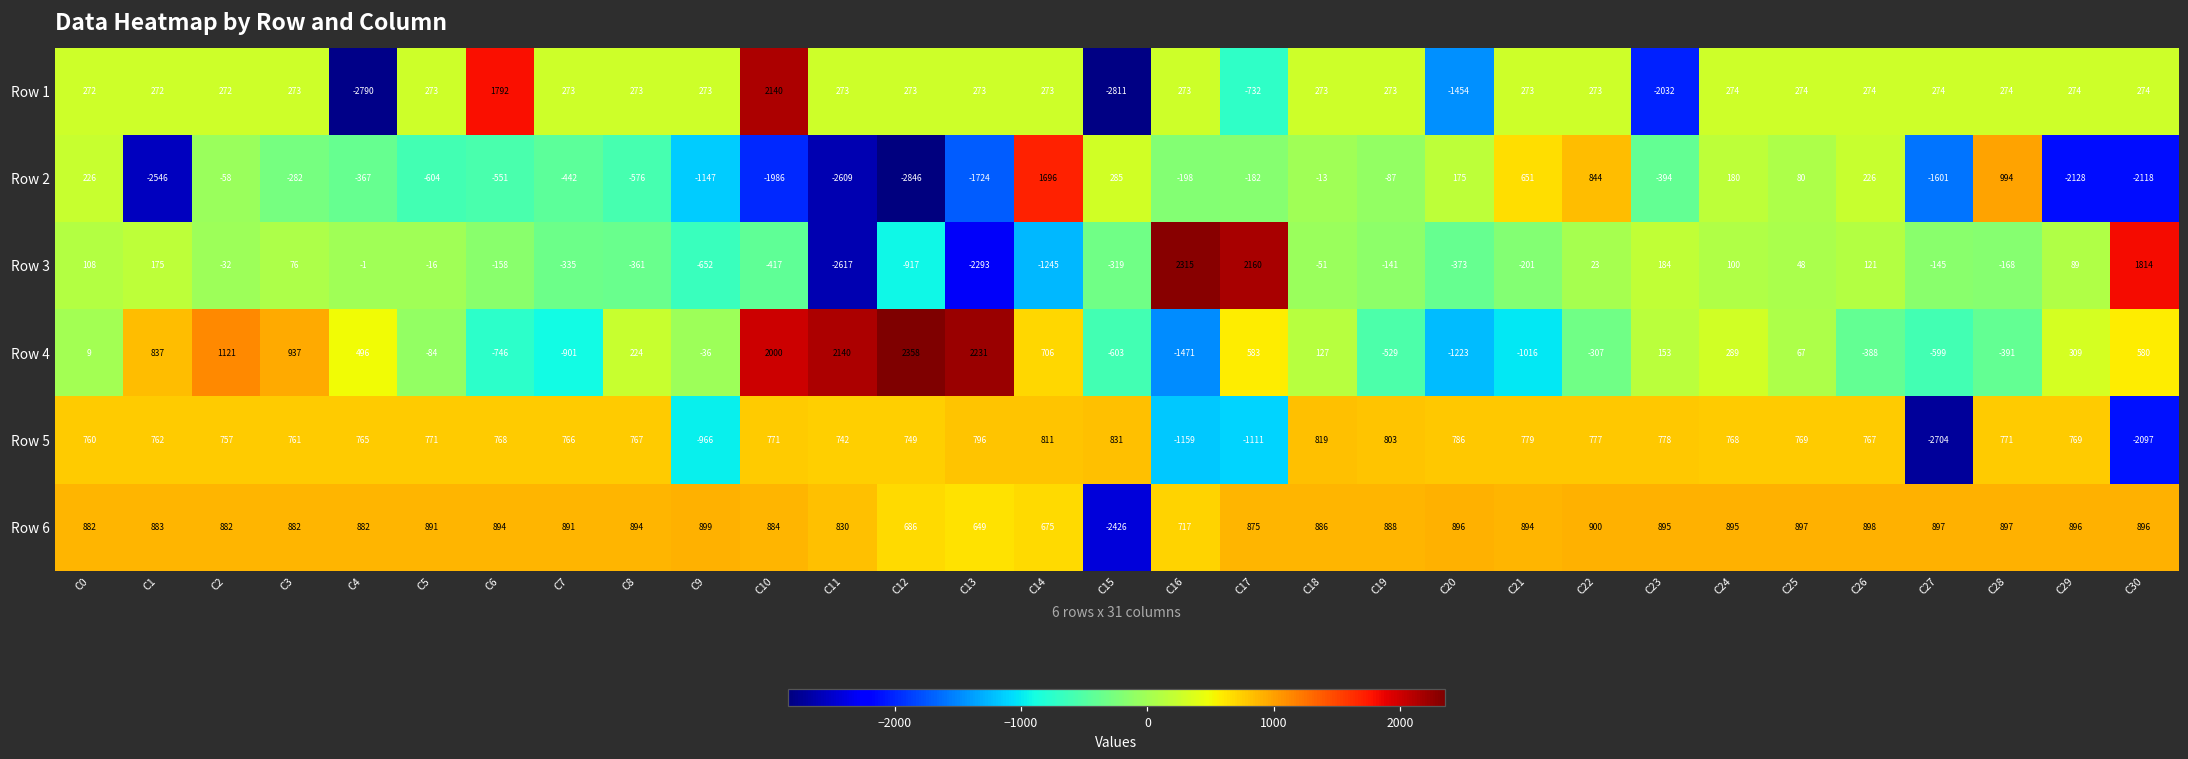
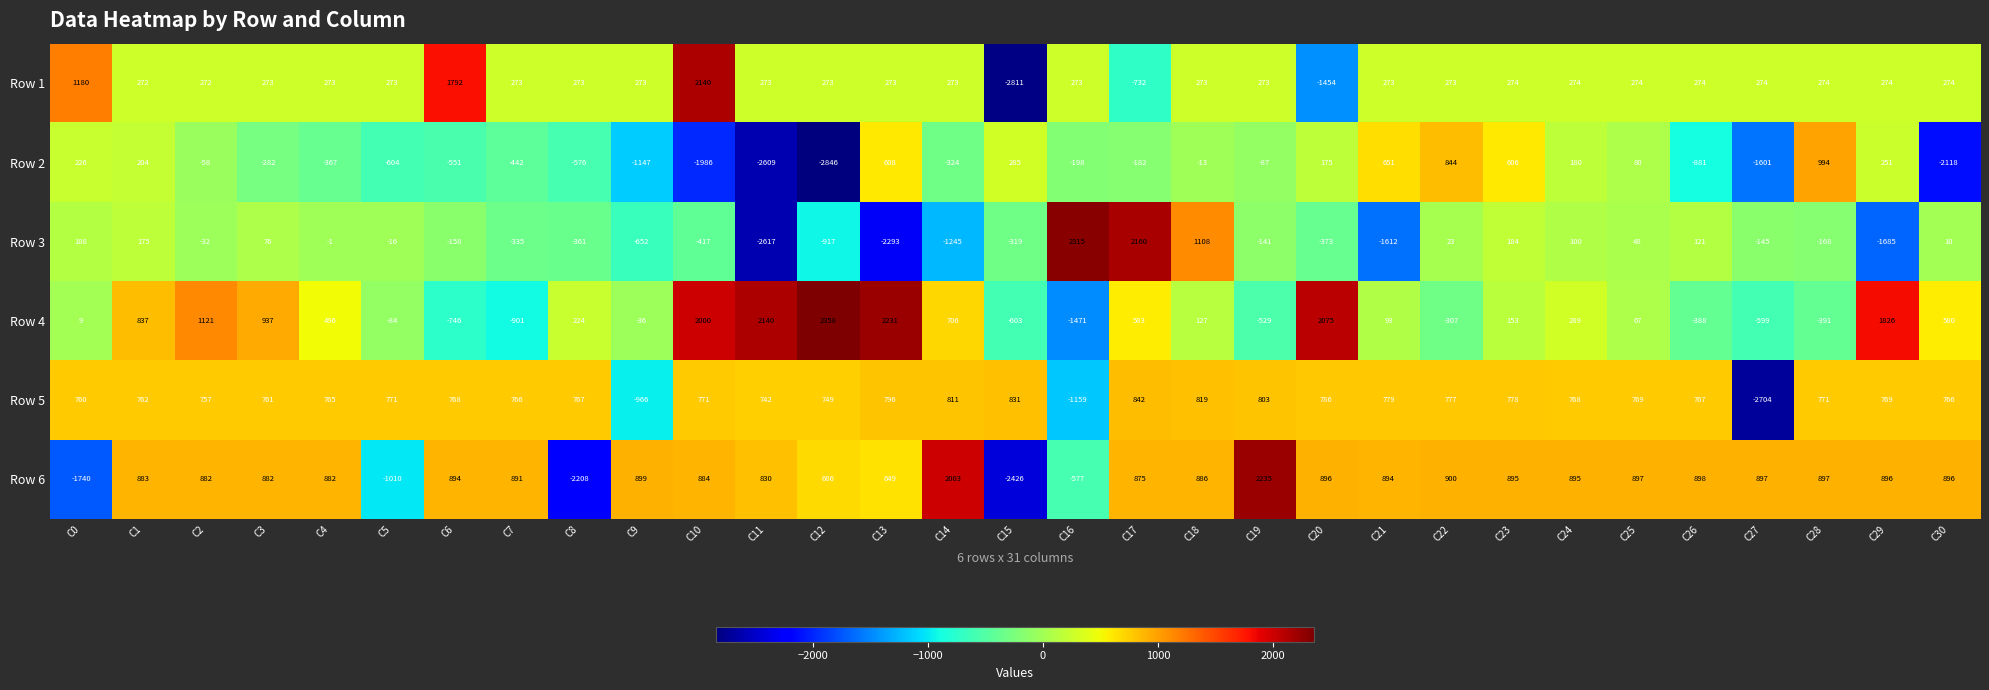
  {
    "Row 1": {
-     "C0": 272,
+     "C0": 1180,
      "C1": 272,
      "C2": 272,
      "C3": 273,
-     "C4": -2790,
+     "C4": 273,
      "C5": 273,
      "C6": 1792,
      "C7": 273,
      "C8": 273,
      "C9": 273,
      "C10": 2140,
      "C11": 273,
      "C12": 273,
      "C13": 273,
      "C14": 273,
      "C15": -2811,
      "C16": 273,
      "C17": -732,
      "C18": 273,
      "C19": 273,
      "C20": -1454,
      "C21": 273,
      "C22": 273,
-     "C23": -2032,
+     "C23": 274,
      "C24": 274,
      "C25": 274,
      "C26": 274,
      "C27": 274,
      "C28": 274,
      "C29": 274,
      "C30": 274
    },
    "Row 2": {
      "C0": 226,
-     "C1": -2546,
+     "C1": 204,
      "C2": -58,
      "C3": -282,
      "C4": -367,
      "C5": -604,
      "C6": -551,
      "C7": -442,
      "C8": -576,
      "C9": -1147,
      "C10": -1986,
      "C11": -2609,
      "C12": -2846,
-     "C13": -1724,
-     "C14": 1696,
+     "C13": 608,
+     "C14": -324,
      "C15": 285,
      "C16": -198,
      "C17": -182,
      "C18": -13,
      "C19": -87,
      "C20": 175,
      "C21": 651,
      "C22": 844,
-     "C23": -394,
+     "C23": 606,
      "C24": 180,
      "C25": 80,
-     "C26": 226,
+     "C26": -881,
      "C27": -1601,
      "C28": 994,
-     "C29": -2128,
+     "C29": 251,
      "C30": -2118
    },
    "Row 3": {
      "C0": 108,
      "C1": 175,
      "C2": -32,
      "C3": 76,
      "C4": -1,
      "C5": -16,
      "C6": -158,
      "C7": -335,
      "C8": -361,
      "C9": -652,
      "C10": -417,
      "C11": -2617,
      "C12": -917,
      "C13": -2293,
      "C14": -1245,
      "C15": -319,
      "C16": 2315,
      "C17": 2160,
-     "C18": -51,
+     "C18": 1108,
      "C19": -141,
      "C20": -373,
-     "C21": -201,
+     "C21": -1612,
      "C22": 23,
      "C23": 184,
      "C24": 100,
      "C25": 48,
      "C26": 121,
      "C27": -145,
      "C28": -168,
-     "C29": 89,
-     "C30": 1814
+     "C29": -1685,
+     "C30": 10
    },
    "Row 4": {
      "C0": 9,
      "C1": 837,
      "C2": 1121,
      "C3": 937,
      "C4": 496,
      "C5": -84,
      "C6": -746,
      "C7": -901,
      "C8": 224,
      "C9": -36,
      "C10": 2000,
      "C11": 2140,
      "C12": 2358,
      "C13": 2231,
      "C14": 706,
      "C15": -603,
      "C16": -1471,
      "C17": 583,
      "C18": 127,
      "C19": -529,
-     "C20": -1223,
-     "C21": -1016,
+     "C20": 2075,
+     "C21": 93,
      "C22": -307,
      "C23": 153,
      "C24": 289,
      "C25": 67,
      "C26": -388,
      "C27": -599,
      "C28": -391,
-     "C29": 309,
+     "C29": 1826,
      "C30": 580
    },
    "Row 5": {
      "C0": 760,
      "C1": 762,
      "C2": 757,
      "C3": 761,
      "C4": 765,
      "C5": 771,
      "C6": 768,
      "C7": 766,
      "C8": 767,
      "C9": -966,
      "C10": 771,
      "C11": 742,
      "C12": 749,
      "C13": 796,
      "C14": 811,
      "C15": 831,
      "C16": -1159,
-     "C17": -1111,
+     "C17": 842,
      "C18": 819,
      "C19": 803,
      "C20": 786,
      "C21": 779,
      "C22": 777,
      "C23": 778,
      "C24": 768,
      "C25": 769,
      "C26": 767,
      "C27": -2704,
      "C28": 771,
      "C29": 769,
-     "C30": -2097
+     "C30": 766
    },
    "Row 6": {
-     "C0": 882,
+     "C0": -1740,
      "C1": 883,
      "C2": 882,
      "C3": 882,
      "C4": 882,
-     "C5": 891,
+     "C5": -1010,
      "C6": 894,
      "C7": 891,
-     "C8": 894,
+     "C8": -2208,
      "C9": 899,
      "C10": 884,
      "C11": 830,
      "C12": 686,
      "C13": 649,
-     "C14": 675,
+     "C14": 2003,
      "C15": -2426,
-     "C16": 717,
+     "C16": -577,
      "C17": 875,
      "C18": 886,
-     "C19": 888,
+     "C19": 2235,
      "C20": 896,
      "C21": 894,
      "C22": 900,
      "C23": 895,
      "C24": 895,
      "C25": 897,
      "C26": 898,
      "C27": 897,
      "C28": 897,
      "C29": 896,
      "C30": 896
    }
  }
